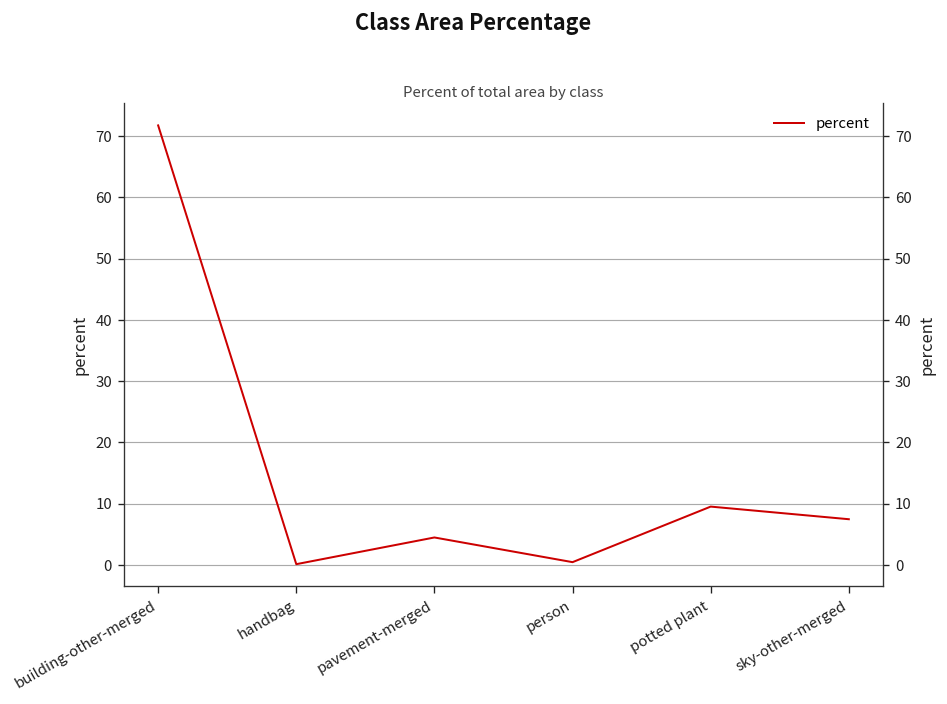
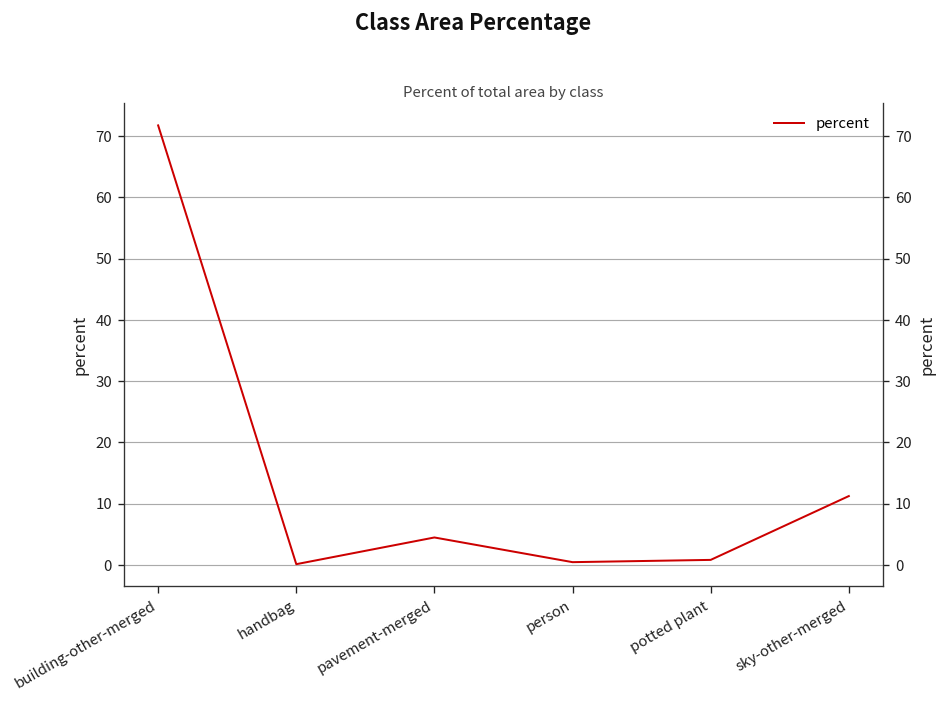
  {
    "building-other-merged": 72,
    "handbag": 0,
    "pavement-merged": 4,
    "person": 0,
-   "potted plant": 10,
-   "sky-other-merged": 7
+   "potted plant": 1,
+   "sky-other-merged": 11
  }
